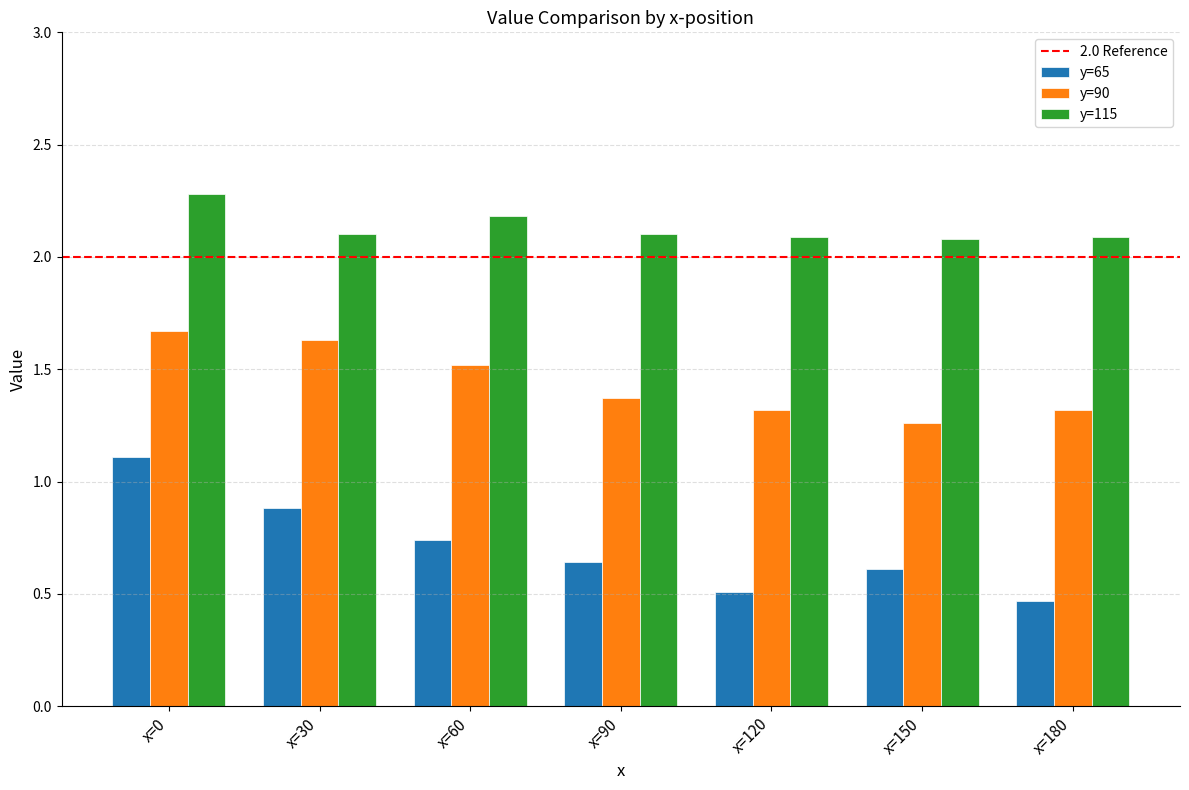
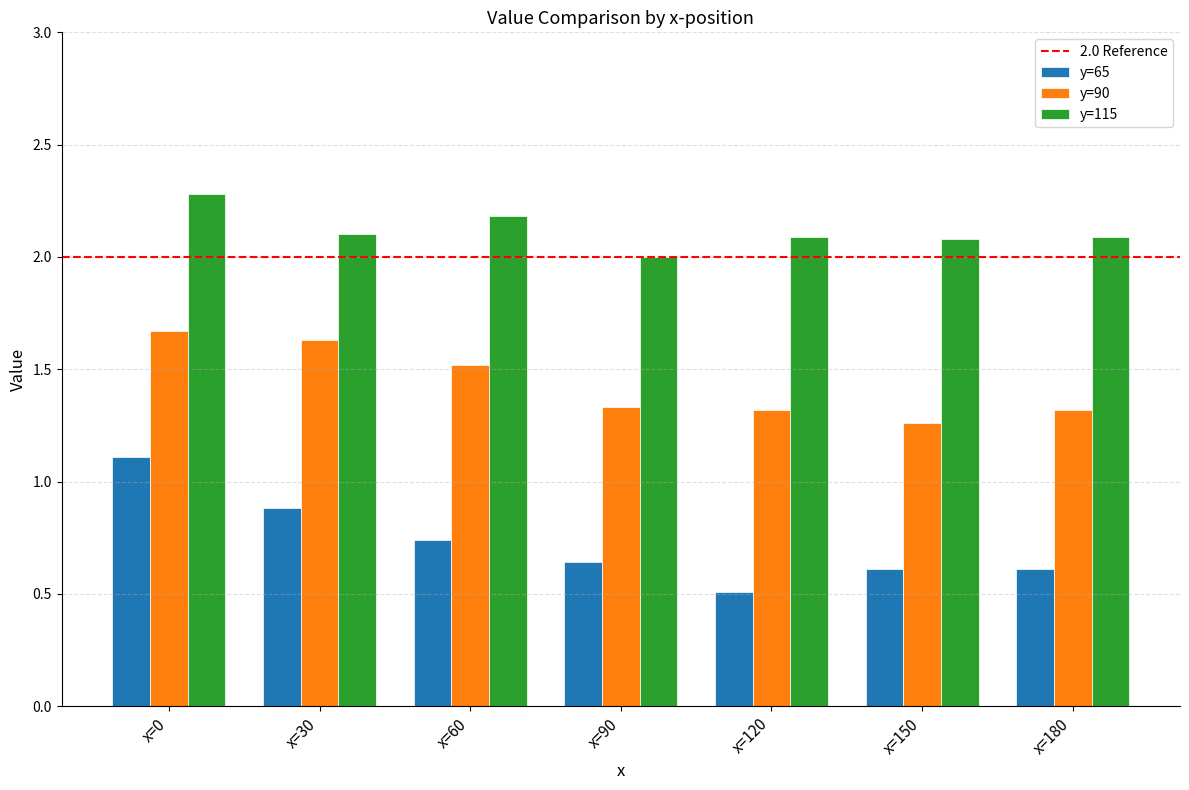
  {
    "y=65": {
      "x=0": 1.11,
      "x=30": 0.88,
      "x=60": 0.74,
      "x=90": 0.64,
      "x=120": 0.51,
      "x=150": 0.61,
-     "x=180": 0.47
+     "x=180": 0.61
    },
    "y=90": {
      "x=0": 1.67,
      "x=30": 1.63,
      "x=60": 1.52,
-     "x=90": 1.37,
+     "x=90": 1.33,
      "x=120": 1.32,
      "x=150": 1.26,
      "x=180": 1.32
    },
    "y=115": {
      "x=0": 2.28,
      "x=30": 2.1,
      "x=60": 2.18,
-     "x=90": 2.1,
+     "x=90": 2.0,
      "x=120": 2.1,
      "x=150": 2.08,
      "x=180": 2.1
    }
  }
